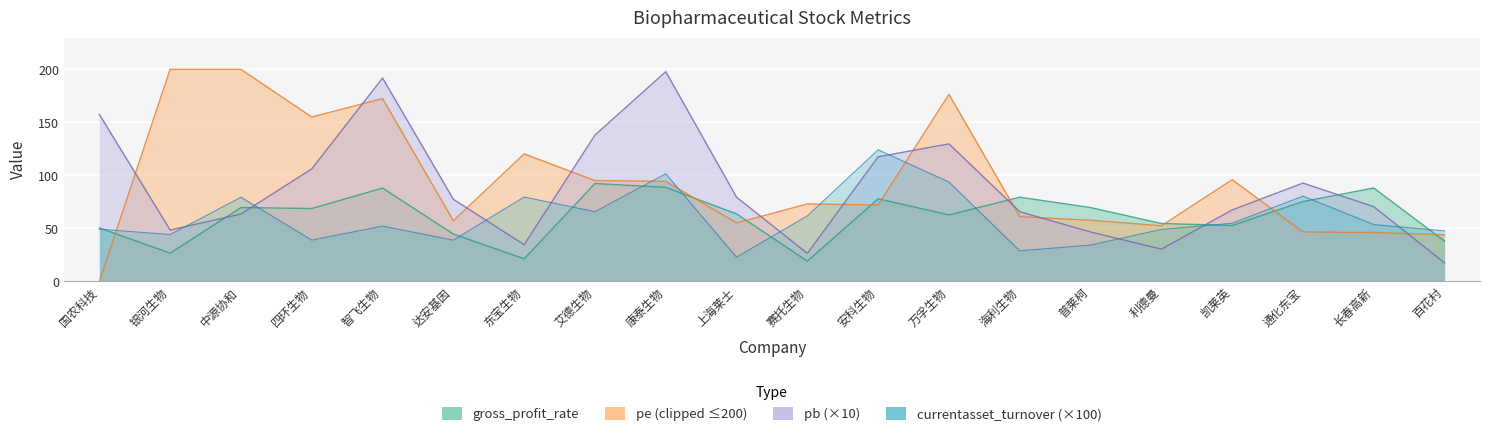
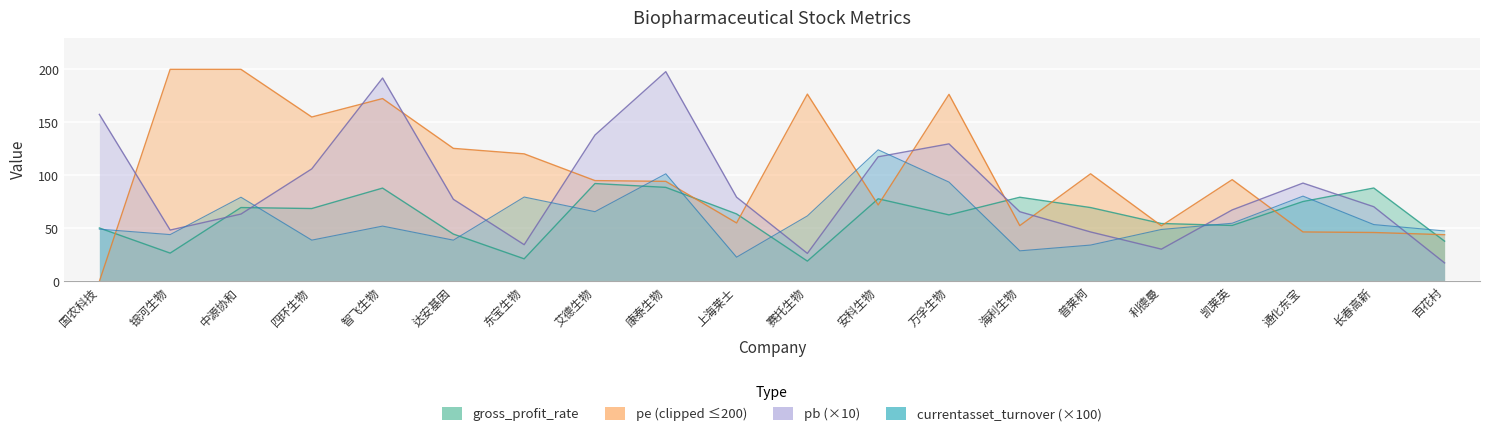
  {
    "pe (clipped ≤200)": {
      "国农科技": 0,
      "银河生物": 200,
      "中源协和": 200,
      "四环生物": 155,
      "智飞生物": 172,
-     "达安基因": 57,
+     "达安基因": 125,
      "东宝生物": 120,
      "艾德生物": 95,
      "康泰生物": 94,
      "上海莱士": 55,
-     "赛托生物": 73,
+     "赛托生物": 177,
      "安科生物": 72,
      "万孚生物": 176,
-     "海利生物": 61,
-     "普莱柯": 58,
+     "海利生物": 53,
+     "普莱柯": 101,
      "凯莱英": 96,
      "通化东宝": 47,
      "长春高新": 46,
      "百花村": 44
    }
  }
